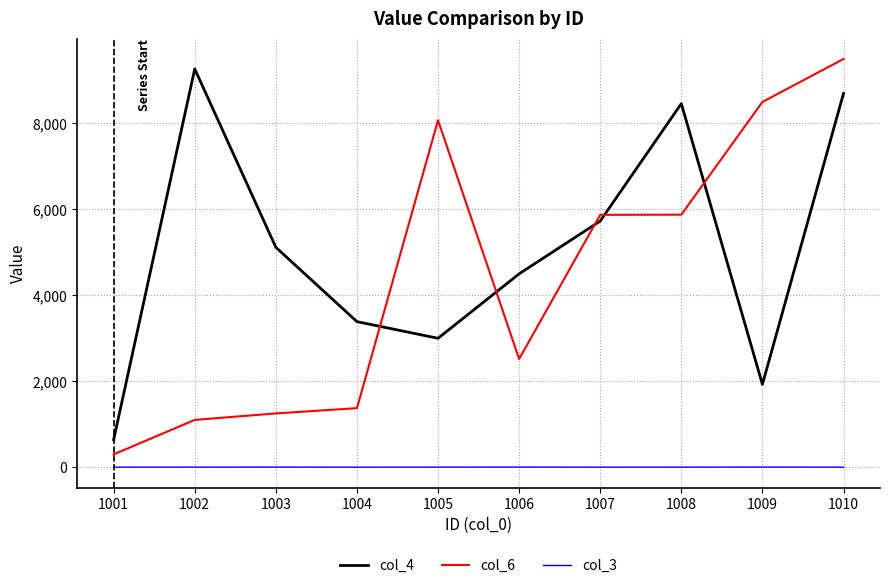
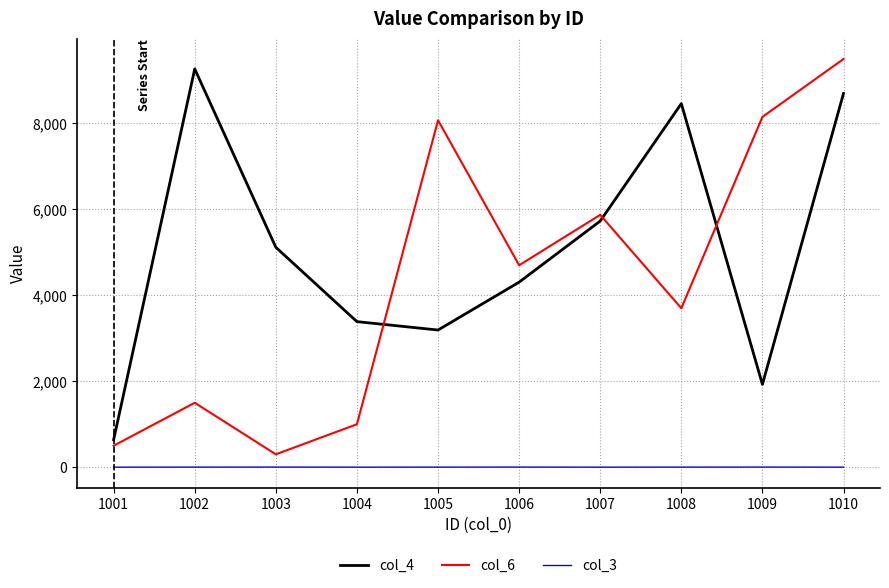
  {
    "col_4": {
      "1001": "600",
      "1002": "9,300",
      "1003": "5,100",
      "1004": "3,400",
-     "1005": "3,000",
-     "1006": "4,500",
+     "1005": "3,200",
+     "1006": "4,300",
      "1007": "5,700",
      "1008": "8,500",
      "1009": "1,900",
      "1010": "8,700"
    },
    "col_6": {
-     "1001": "300",
-     "1002": "1,100",
-     "1003": "1,300",
-     "1004": "1,400",
+     "1001": "500",
+     "1002": "1,500",
+     "1003": "300",
+     "1004": "1,000",
      "1005": "8,100",
-     "1006": "2,500",
+     "1006": "4,700",
      "1007": "5,900",
-     "1008": "5,900",
-     "1009": "8,500",
+     "1008": "3,700",
+     "1009": "8,200",
      "1010": "9,500"
    },
    "col_3": {
      "1001": "0",
      "1002": "0",
      "1003": "0",
      "1004": "0",
      "1005": "0",
      "1006": "0",
      "1007": "0",
      "1008": "0",
      "1009": "0",
      "1010": "0"
    }
  }
